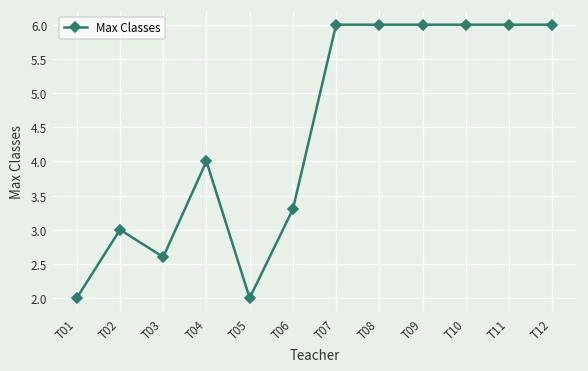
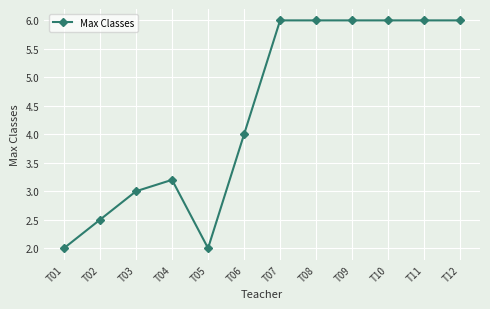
  {
    "T01": 2.0,
-   "T02": 3.0,
-   "T03": 2.6,
-   "T04": 4.0,
+   "T02": 2.5,
+   "T03": 3.0,
+   "T04": 3.2,
    "T05": 2.0,
-   "T06": 3.3,
+   "T06": 4.0,
    "T07": 6.0,
    "T08": 6.0,
    "T09": 6.0,
    "T10": 6.0,
    "T11": 6.0,
    "T12": 6.0
  }
